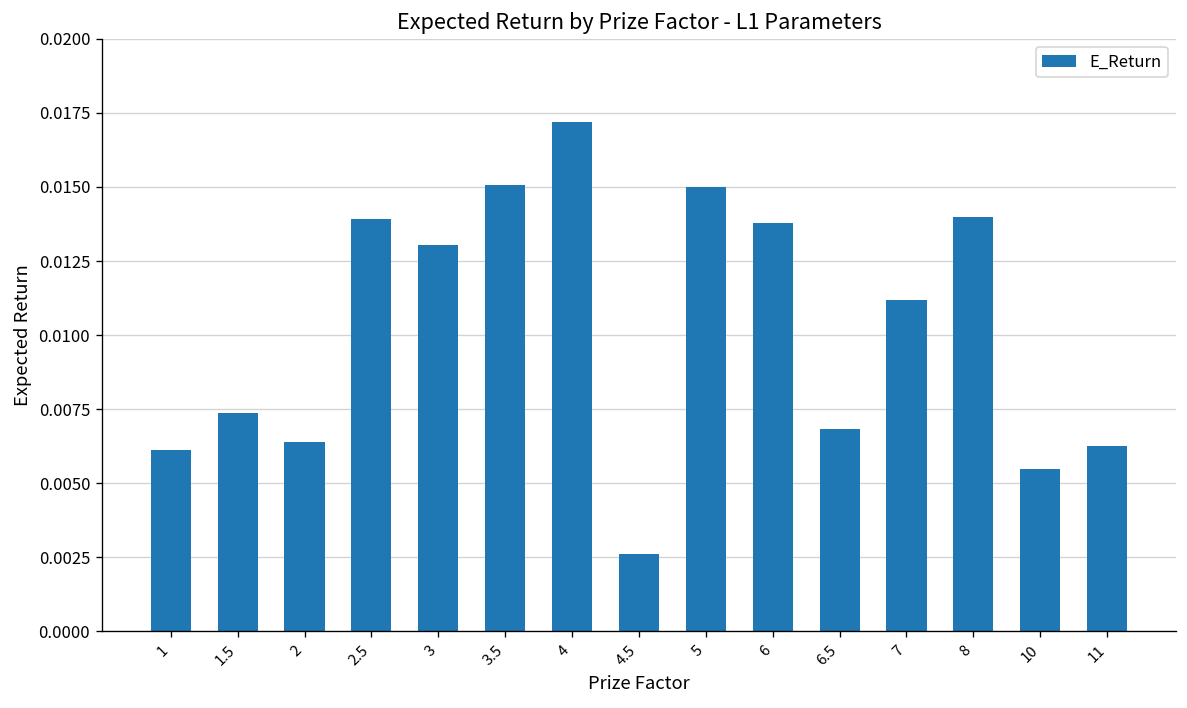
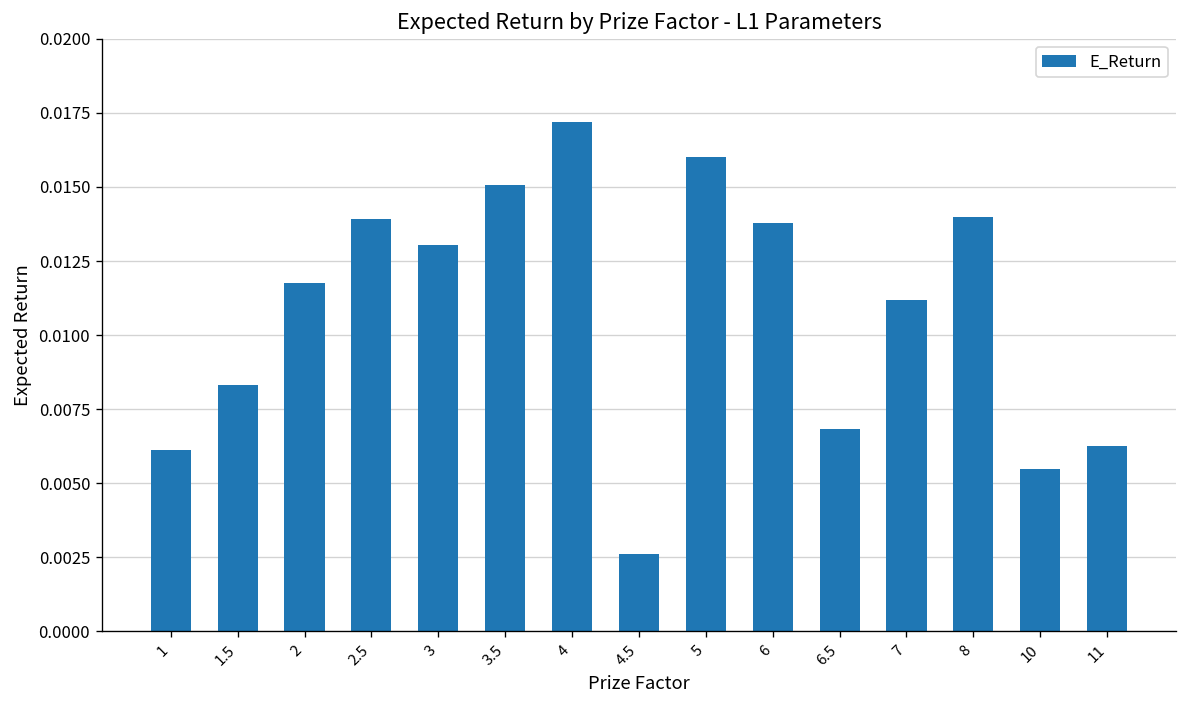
  {
    "1": 0.0061,
-   "1.5": 0.0074,
-   "2": 0.0064,
+   "1.5": 0.0083,
+   "2": 0.0118,
    "2.5": 0.0139,
    "3": 0.0131,
    "3.5": 0.0151,
    "4": 0.0172,
    "4.5": 0.0026,
-   "5": 0.015,
+   "5": 0.016,
    "6": 0.0138,
    "6.5": 0.0068,
    "7": 0.0112,
    "8": 0.0140,
    "10": 0.0055,
    "11": 0.0063
  }
